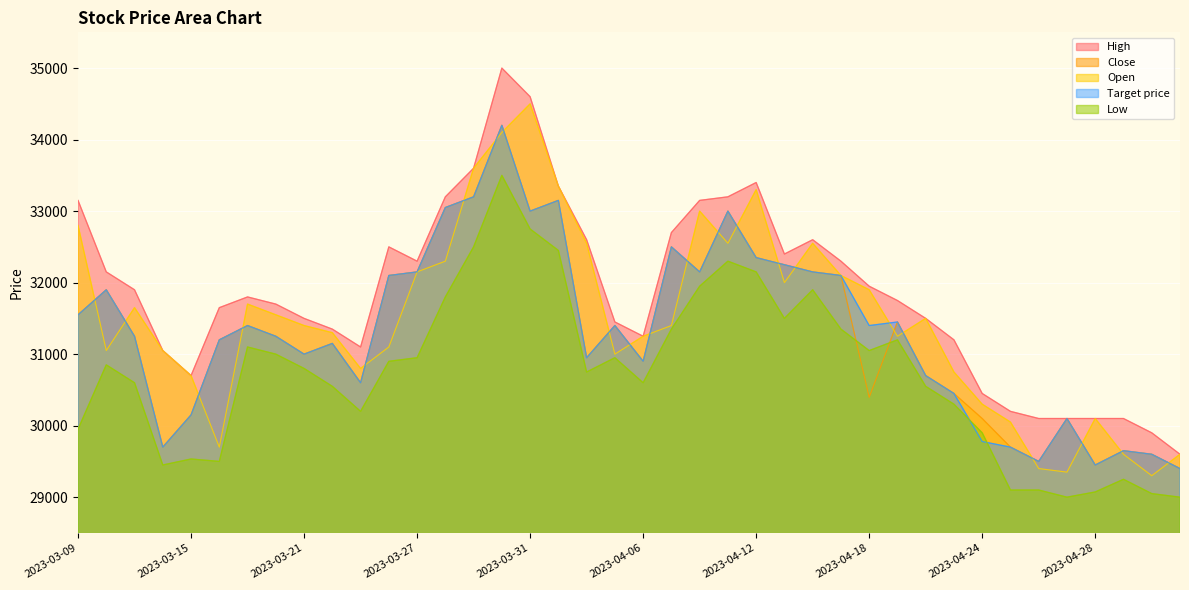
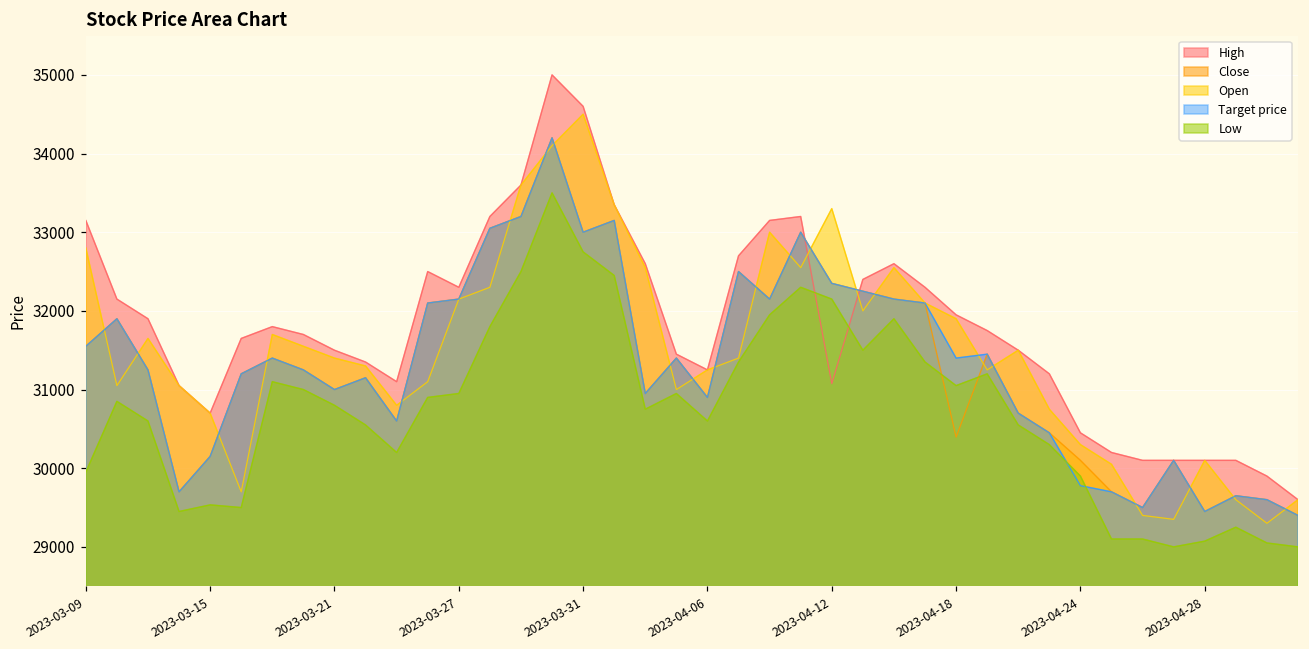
  {
    "High": {
      "2023-03-09": 33200,
      "2023-03-21": 31500,
      "2023-03-27": 32300,
      "2023-03-31": 34600,
-     "2023-04-12": 33400,
+     "2023-04-12": 31100,
      "2023-04-18": 32000,
      "2023-04-24": 30500
    },
    "Target price": {
      "2023-04-18": 31400,
      "2023-04-24": 29800
    },
    "Low": {
      "2023-03-09": 30000,
      "2023-03-15": 29500,
      "2023-03-21": 30800,
      "2023-03-27": 31000,
      "2023-03-31": 32800,
      "2023-04-06": 30600,
      "2023-04-12": 32200,
      "2023-04-18": 31100,
      "2023-04-24": 29900,
      "2023-04-28": 29100
    }
  }
